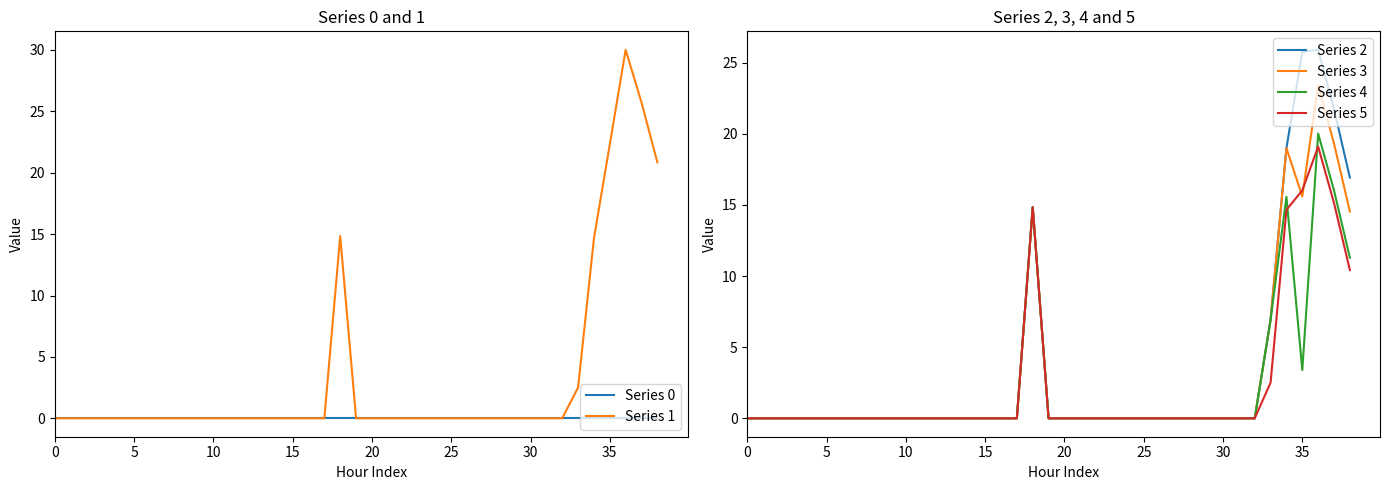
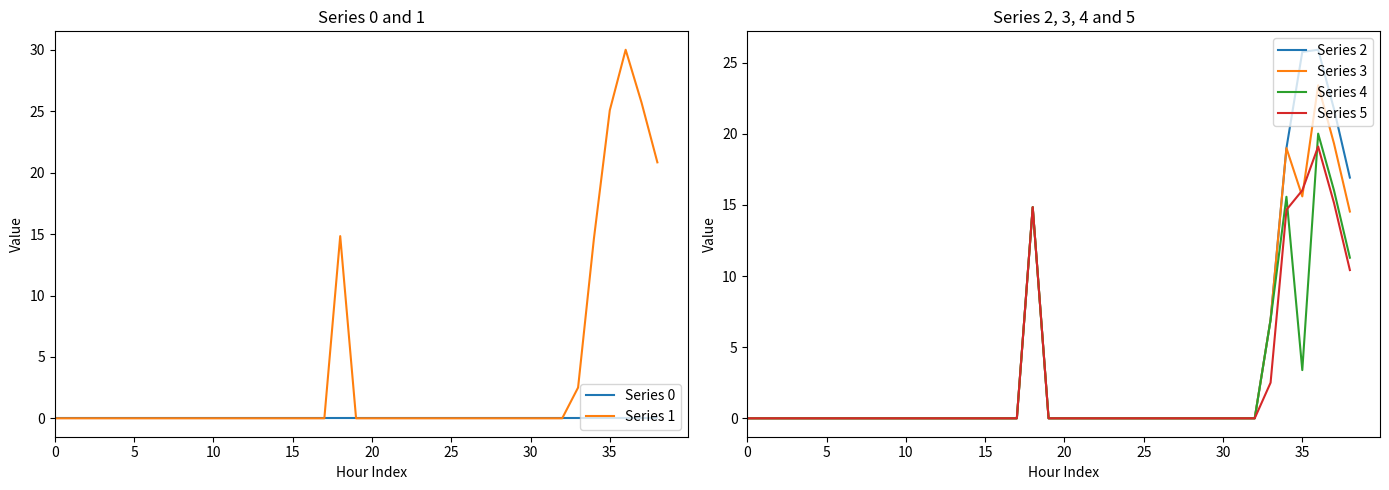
  {
    "Series 0 and 1": {
      "Series 1": {
-       "35": 22.3
+       "35": 25.1
      }
    },
    "Series 2, 3, 4 and 5": {
      "Series 3": {
        "35": 15.6
      },
      "Series 4": {
        "35": 3.4
      },
      "Series 5": {
        "35": 16.0
      }
    }
  }
